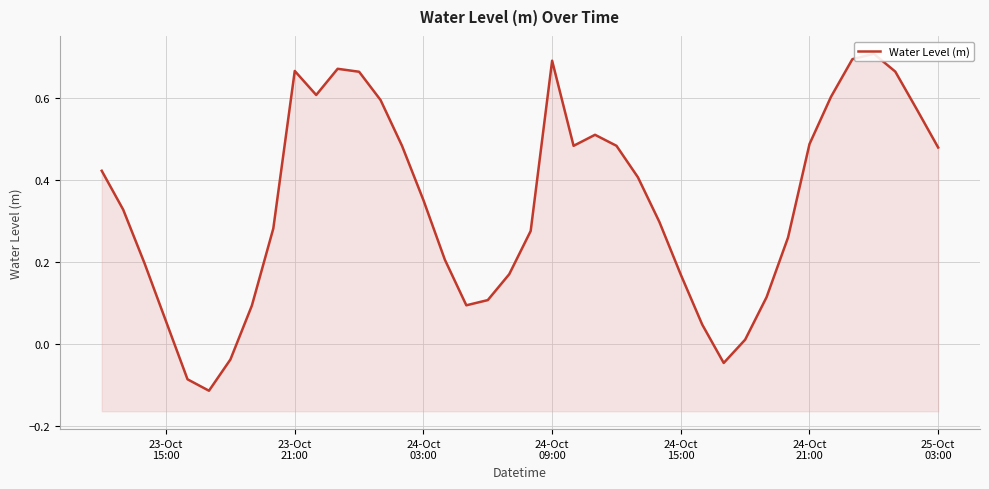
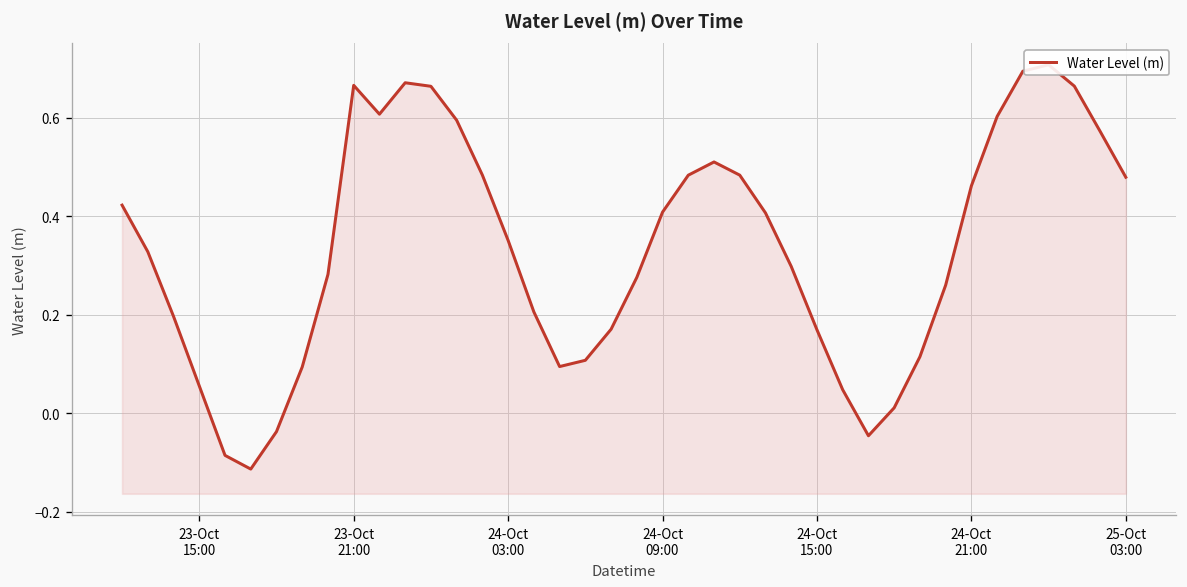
  {
    "23-Oct 15:00": 0.06,
    "23-Oct 21:00": 0.67,
    "24-Oct 03:00": 0.35,
-   "24-Oct 09:00": 0.69,
+   "24-Oct 09:00": 0.41,
    "24-Oct 15:00": 0.17,
-   "24-Oct 21:00": 0.49,
+   "24-Oct 21:00": 0.46,
    "25-Oct 03:00": 0.48
  }
